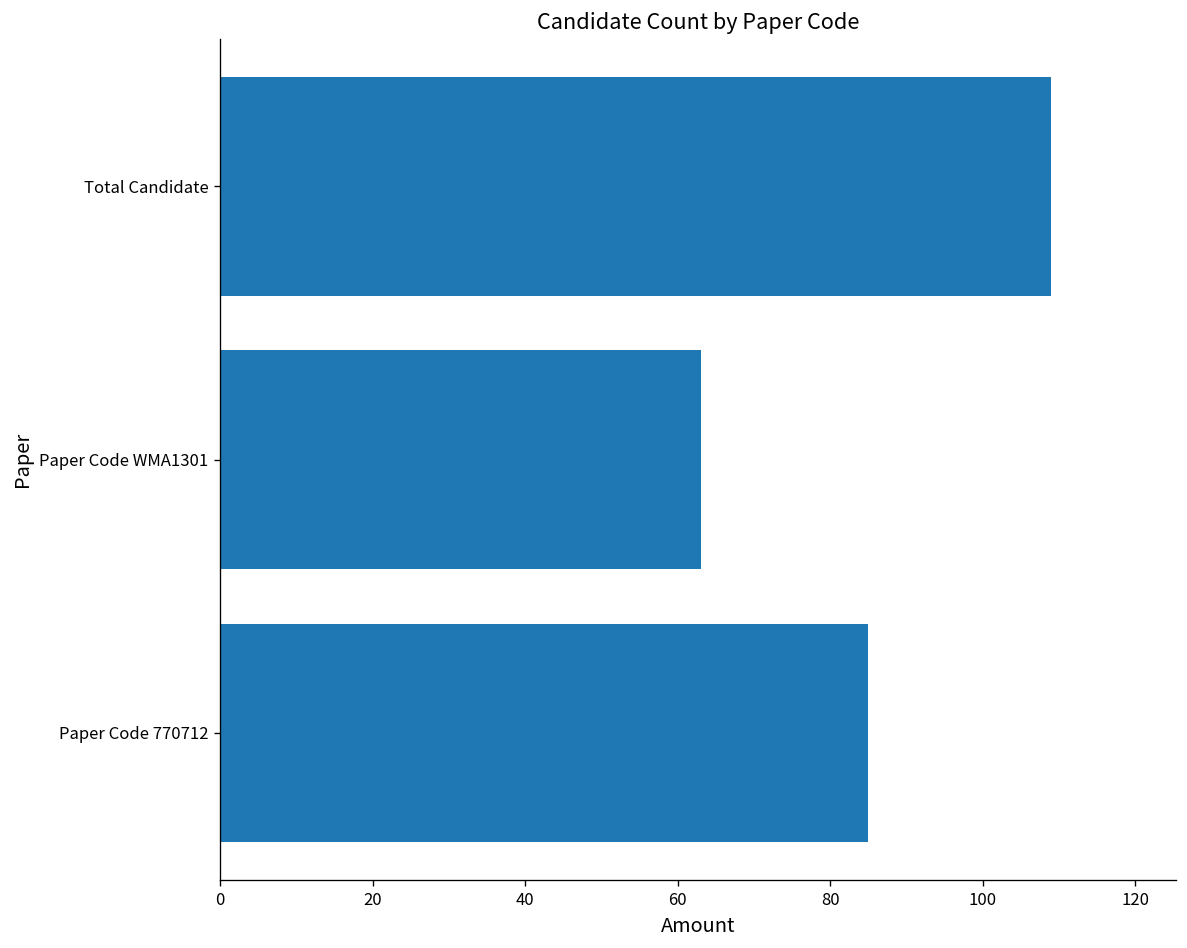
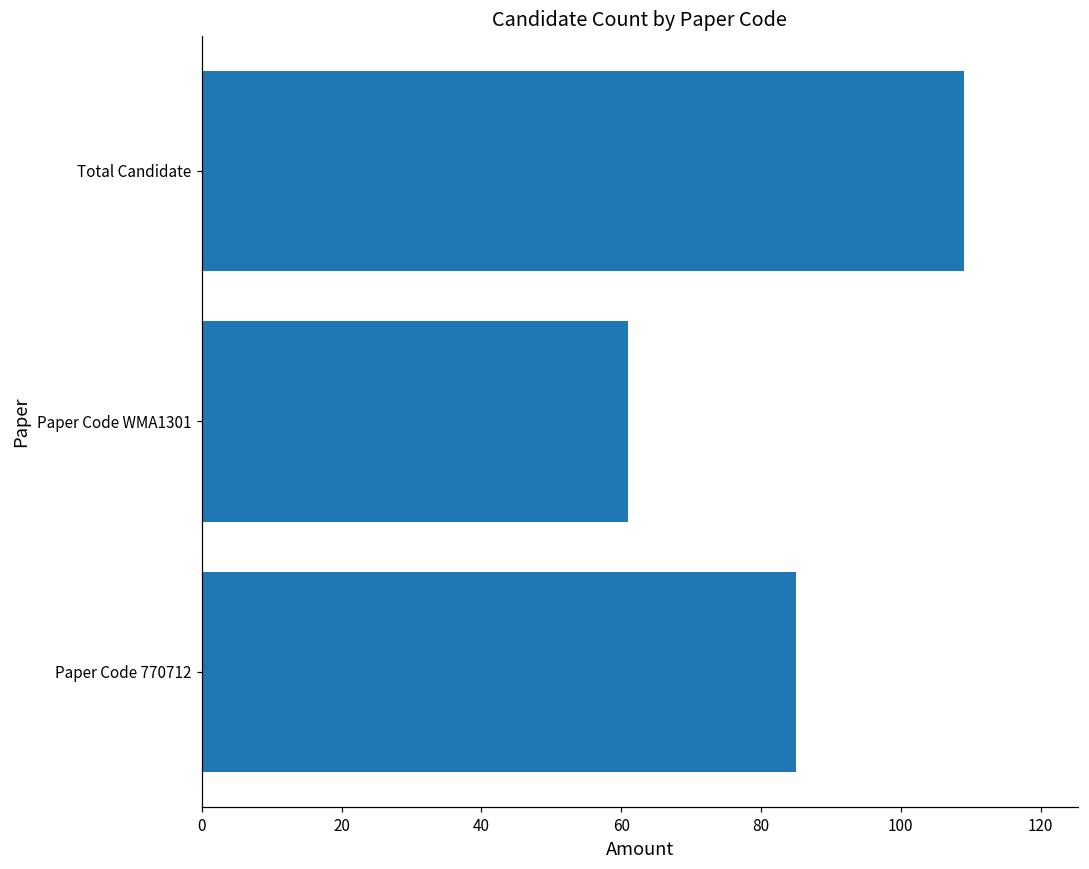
  {
    "Total Candidate": 109,
-   "Paper Code WMA1301": 63,
+   "Paper Code WMA1301": 61,
    "Paper Code 770712": 85
  }
